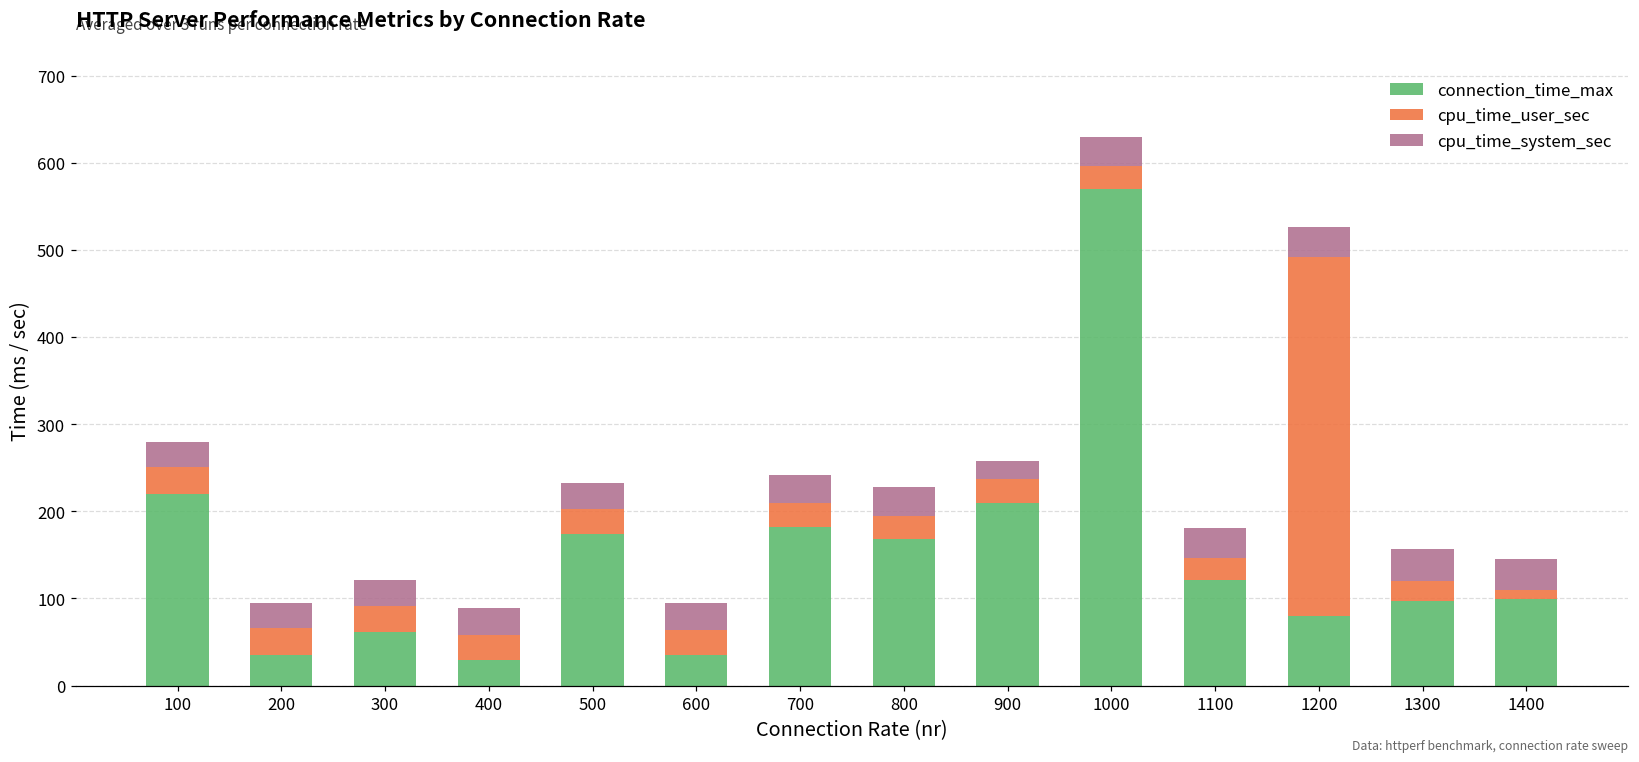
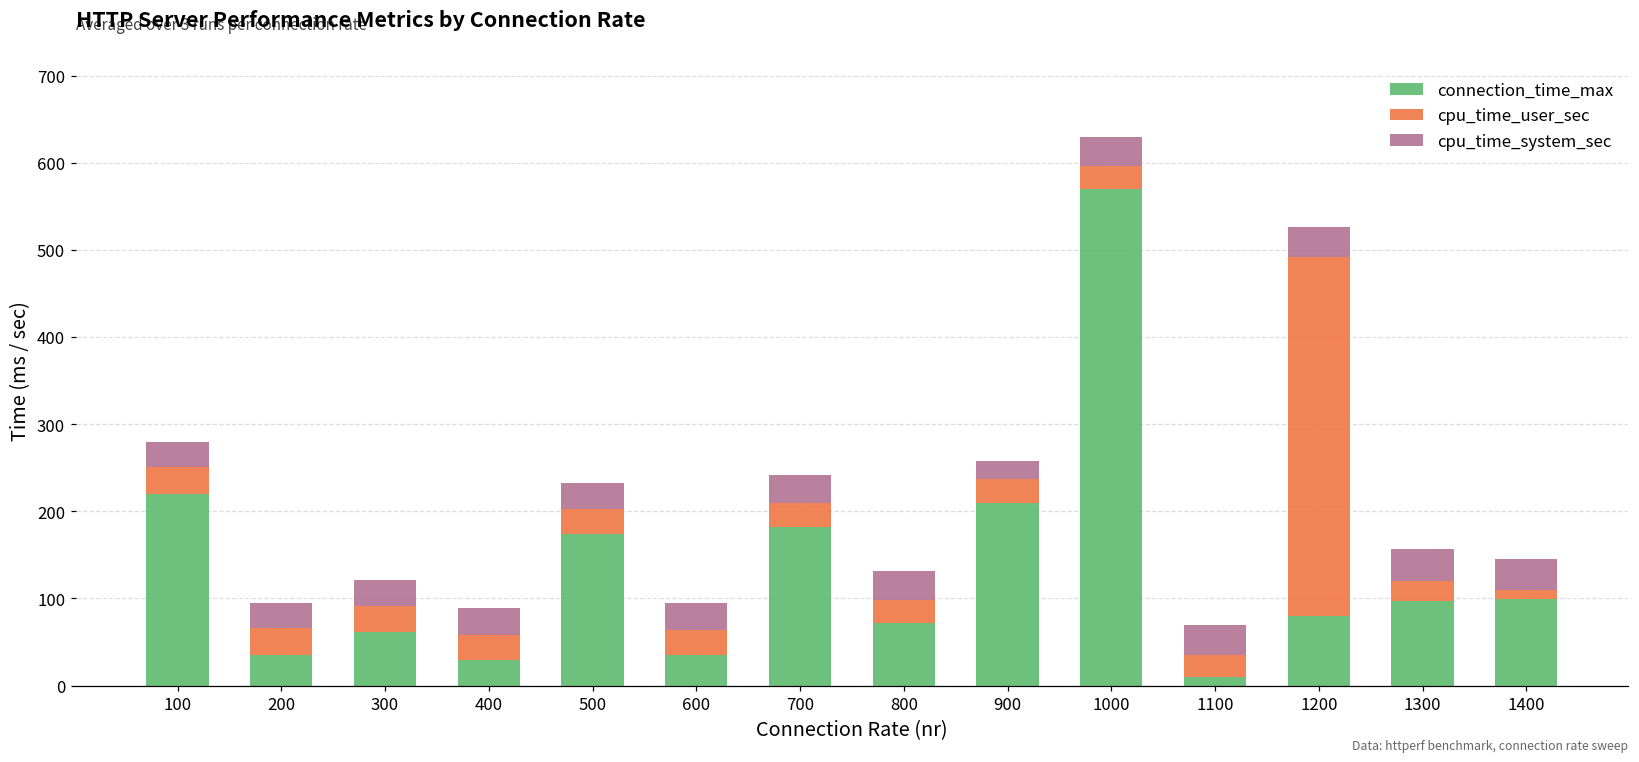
  {
    "connection_time_max": {
      "100": 220,
      "200": 40,
      "300": 60,
      "400": 30,
      "500": 170,
      "600": 40,
      "700": 180,
-     "800": 170,
+     "800": 70,
      "900": 210,
      "1000": 570,
-     "1100": 120,
+     "1100": 10,
      "1200": 80,
      "1300": 100,
      "1400": 100
    },
    "cpu_time_user_sec": {
      "100": 30,
      "200": 30,
      "300": 30,
      "400": 30,
      "500": 30,
      "600": 30,
      "700": 30,
      "800": 30,
      "900": 30,
      "1000": 30,
      "1100": 30,
      "1200": 410,
      "1300": 20,
      "1400": 10
    },
    "cpu_time_system_sec": {
      "100": 30,
      "200": 30,
      "300": 30,
      "400": 30,
      "500": 30,
      "600": 30,
      "700": 30,
      "800": 30,
      "900": 20,
      "1000": 30,
      "1100": 30,
      "1200": 30,
      "1300": 40,
      "1400": 40
    }
  }
